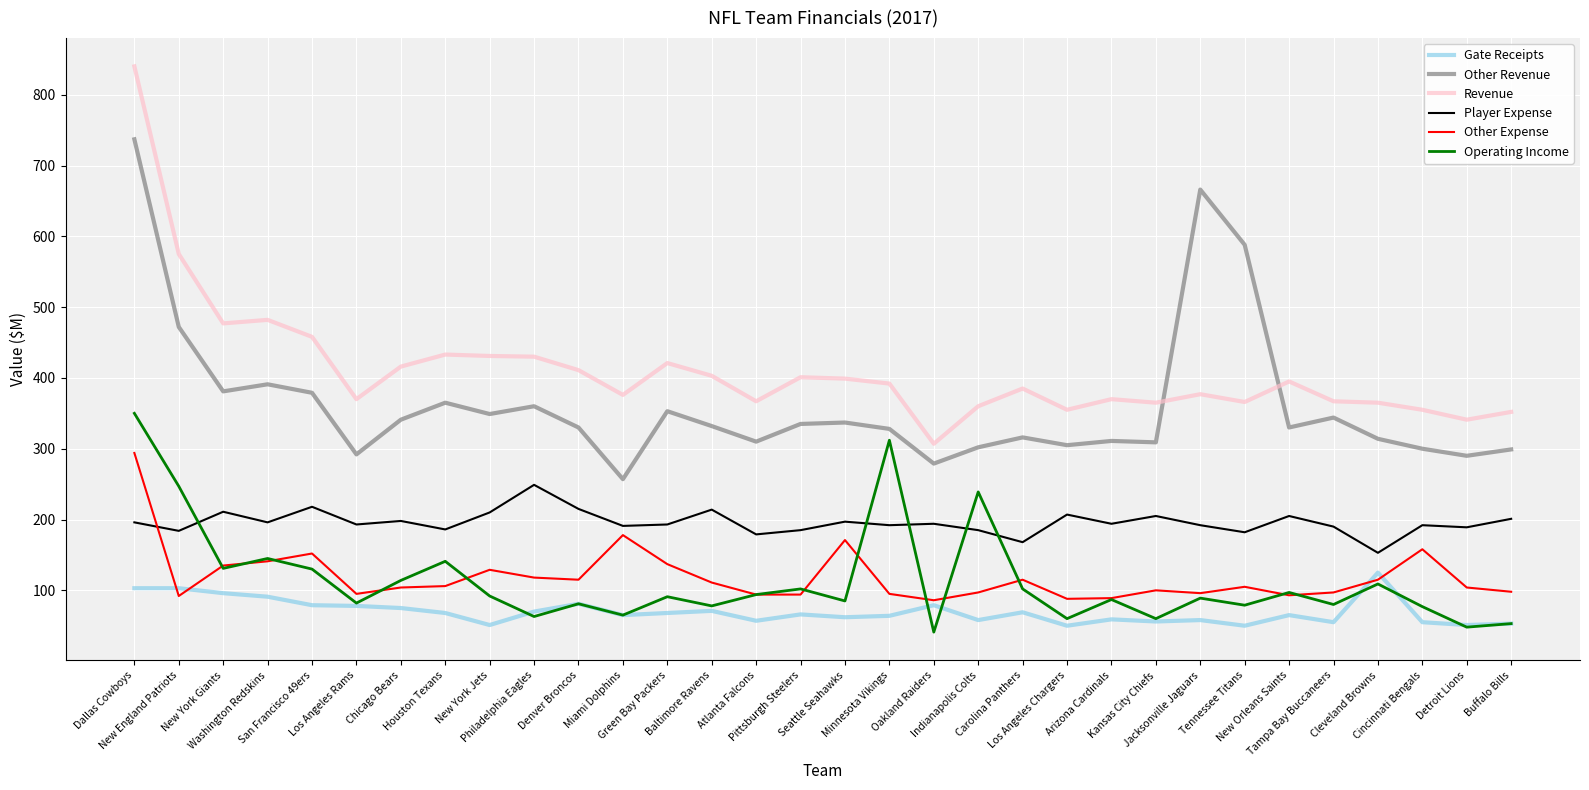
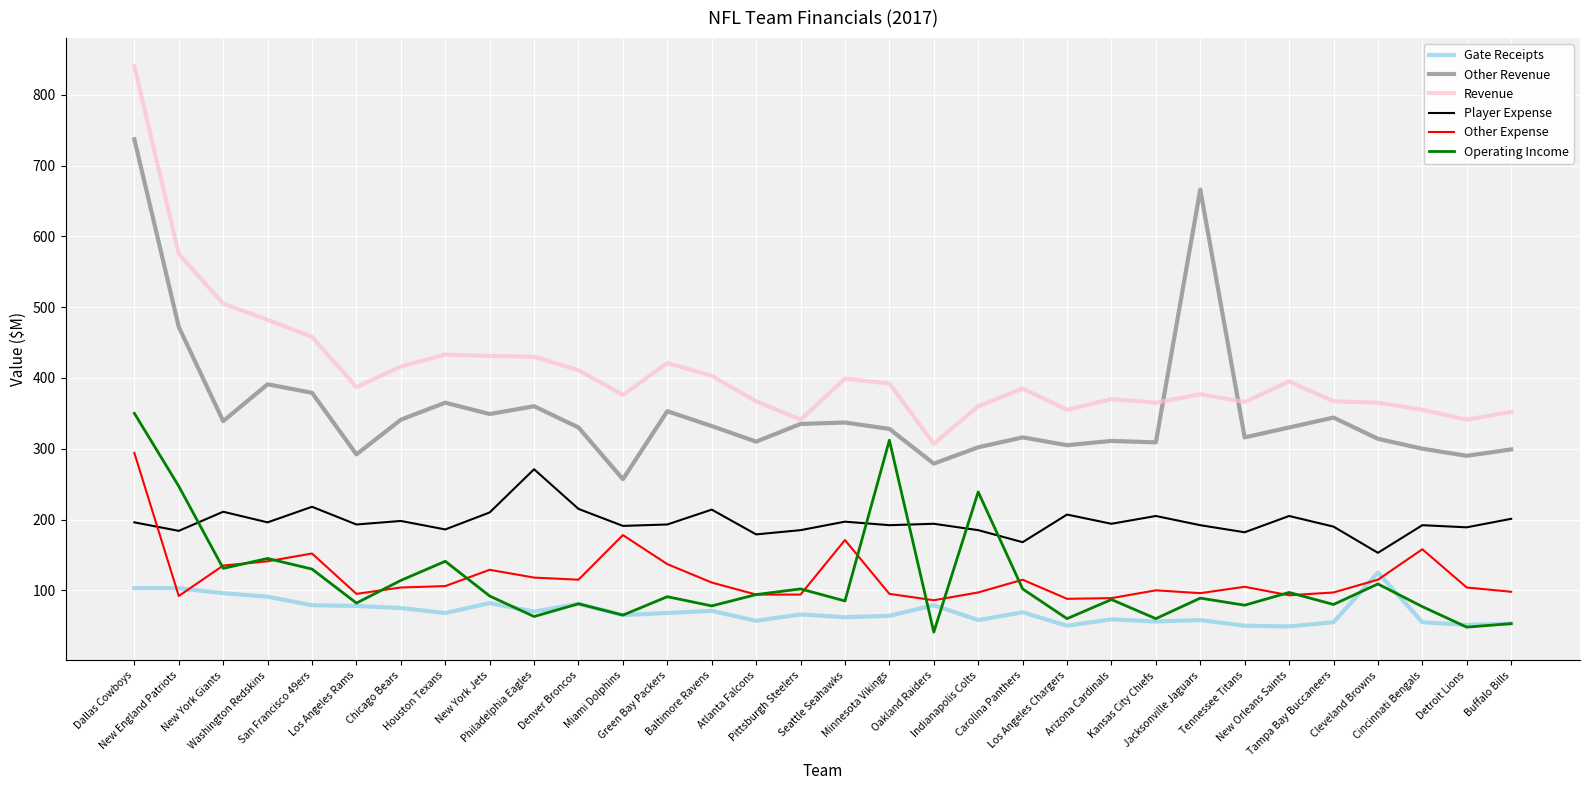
  {
    "Gate Receipts": {
      "Dallas Cowboys": 100,
      "New England Patriots": 100,
      "New York Giants": 100,
      "Washington Redskins": 90,
      "San Francisco 49ers": 80,
      "Los Angeles Rams": 80,
      "Chicago Bears": 80,
      "Houston Texans": 70,
-     "New York Jets": 50,
+     "New York Jets": 80,
      "Philadelphia Eagles": 70,
      "Green Bay Packers": 70,
      "Baltimore Ravens": 70,
      "Atlanta Falcons": 60,
      "Pittsburgh Steelers": 70,
      "Seattle Seahawks": 60,
      "Minnesota Vikings": 60,
      "Oakland Raiders": 80,
      "Indianapolis Colts": 60,
      "Carolina Panthers": 70,
      "Los Angeles Chargers": 50,
      "Arizona Cardinals": 60,
      "Kansas City Chiefs": 60,
      "Jacksonville Jaguars": 60,
      "Tennessee Titans": 50,
-     "New Orleans Saints": 70,
+     "New Orleans Saints": 50,
      "Tampa Bay Buccaneers": 60,
      "Cleveland Browns": 130,
      "Cincinnati Bengals": 60
    },
    "Other Revenue": {
      "Dallas Cowboys": 740,
      "New England Patriots": 470,
-     "New York Giants": 380,
+     "New York Giants": 340,
      "Washington Redskins": 390,
      "San Francisco 49ers": 380,
      "Los Angeles Rams": 290,
      "Chicago Bears": 340,
      "Houston Texans": 370,
      "New York Jets": 350,
      "Philadelphia Eagles": 360,
      "Denver Broncos": 330,
      "Miami Dolphins": 260,
      "Green Bay Packers": 350,
      "Baltimore Ravens": 330,
      "Atlanta Falcons": 310,
      "Pittsburgh Steelers": 340,
      "Seattle Seahawks": 340,
      "Minnesota Vikings": 330,
      "Oakland Raiders": 280,
      "Indianapolis Colts": 300,
      "Carolina Panthers": 320,
      "Los Angeles Chargers": 310,
      "Arizona Cardinals": 310,
      "Kansas City Chiefs": 310,
      "Jacksonville Jaguars": 670,
-     "Tennessee Titans": 590,
+     "Tennessee Titans": 320,
      "New Orleans Saints": 330,
      "Tampa Bay Buccaneers": 340,
      "Cleveland Browns": 310,
      "Cincinnati Bengals": 300,
      "Detroit Lions": 290,
      "Buffalo Bills": 300
    },
    "Revenue": {
      "Dallas Cowboys": 840,
      "New England Patriots": 580,
-     "New York Giants": 480,
+     "New York Giants": 510,
      "Washington Redskins": 480,
      "San Francisco 49ers": 460,
-     "Los Angeles Rams": 370,
+     "Los Angeles Rams": 390,
      "Chicago Bears": 420,
      "Houston Texans": 430,
      "New York Jets": 430,
      "Philadelphia Eagles": 430,
      "Denver Broncos": 410,
      "Miami Dolphins": 380,
      "Green Bay Packers": 420,
      "Baltimore Ravens": 400,
      "Atlanta Falcons": 370,
-     "Pittsburgh Steelers": 400,
+     "Pittsburgh Steelers": 340,
      "Seattle Seahawks": 400,
      "Minnesota Vikings": 390,
      "Oakland Raiders": 310,
      "Indianapolis Colts": 360,
      "Carolina Panthers": 390,
      "Los Angeles Chargers": 360,
      "Arizona Cardinals": 370,
      "Kansas City Chiefs": 370,
      "Jacksonville Jaguars": 380,
      "Tennessee Titans": 370,
      "New Orleans Saints": 400,
      "Tampa Bay Buccaneers": 370,
      "Cleveland Browns": 370,
      "Cincinnati Bengals": 360,
      "Detroit Lions": 340,
      "Buffalo Bills": 350
    },
    "Player Expense": {
      "Dallas Cowboys": 200,
      "New England Patriots": 180,
      "New York Giants": 210,
      "Washington Redskins": 200,
      "San Francisco 49ers": 220,
      "Los Angeles Rams": 190,
      "Chicago Bears": 200,
      "Houston Texans": 190,
      "New York Jets": 210,
-     "Philadelphia Eagles": 250,
+     "Philadelphia Eagles": 270,
      "Denver Broncos": 220,
      "Miami Dolphins": 190,
      "Green Bay Packers": 190,
      "Baltimore Ravens": 210,
      "Atlanta Falcons": 180,
      "Pittsburgh Steelers": 190,
      "Seattle Seahawks": 200,
      "Minnesota Vikings": 190,
      "Oakland Raiders": 190,
      "Indianapolis Colts": 190,
      "Carolina Panthers": 170,
      "Los Angeles Chargers": 210,
      "Arizona Cardinals": 190,
      "Kansas City Chiefs": 210,
      "Jacksonville Jaguars": 190,
      "Tennessee Titans": 180,
      "New Orleans Saints": 210,
      "Tampa Bay Buccaneers": 190,
      "Cleveland Browns": 150,
      "Cincinnati Bengals": 190,
      "Detroit Lions": 190,
      "Buffalo Bills": 200
    },
    "Other Expense": {
      "Dallas Cowboys": 290,
      "New England Patriots": 90,
      "New York Giants": 140,
      "Washington Redskins": 140,
      "San Francisco 49ers": 150,
      "Los Angeles Rams": 100,
      "Chicago Bears": 100,
      "Houston Texans": 110,
      "New York Jets": 130,
      "Philadelphia Eagles": 120,
      "Denver Broncos": 120,
      "Miami Dolphins": 180,
      "Green Bay Packers": 140,
      "Baltimore Ravens": 110,
      "Pittsburgh Steelers": 90,
      "Seattle Seahawks": 170,
      "Minnesota Vikings": 100,
      "Oakland Raiders": 90,
      "Indianapolis Colts": 100,
      "Carolina Panthers": 120,
      "Los Angeles Chargers": 90,
      "Kansas City Chiefs": 100,
      "Jacksonville Jaguars": 100,
      "Tennessee Titans": 110,
      "New Orleans Saints": 90,
      "Tampa Bay Buccaneers": 100,
      "Cleveland Browns": 120,
      "Cincinnati Bengals": 160,
      "Detroit Lions": 100,
      "Buffalo Bills": 100
    },
    "Operating Income": {
      "Dallas Cowboys": 350,
      "New England Patriots": 250,
      "New York Giants": 130,
      "Washington Redskins": 150,
      "San Francisco 49ers": 130,
      "Los Angeles Rams": 80,
      "Chicago Bears": 110,
      "Houston Texans": 140,
      "New York Jets": 90,
      "Philadelphia Eagles": 60,
      "Green Bay Packers": 90,
      "Baltimore Ravens": 80,
      "Pittsburgh Steelers": 100,
      "Seattle Seahawks": 90,
      "Minnesota Vikings": 310,
      "Oakland Raiders": 40,
      "Indianapolis Colts": 240,
      "Carolina Panthers": 100,
      "Los Angeles Chargers": 60,
      "Kansas City Chiefs": 60,
      "Jacksonville Jaguars": 90,
      "Tennessee Titans": 80,
      "New Orleans Saints": 100,
      "Tampa Bay Buccaneers": 80,
      "Cleveland Browns": 110,
      "Cincinnati Bengals": 80
    }
  }
